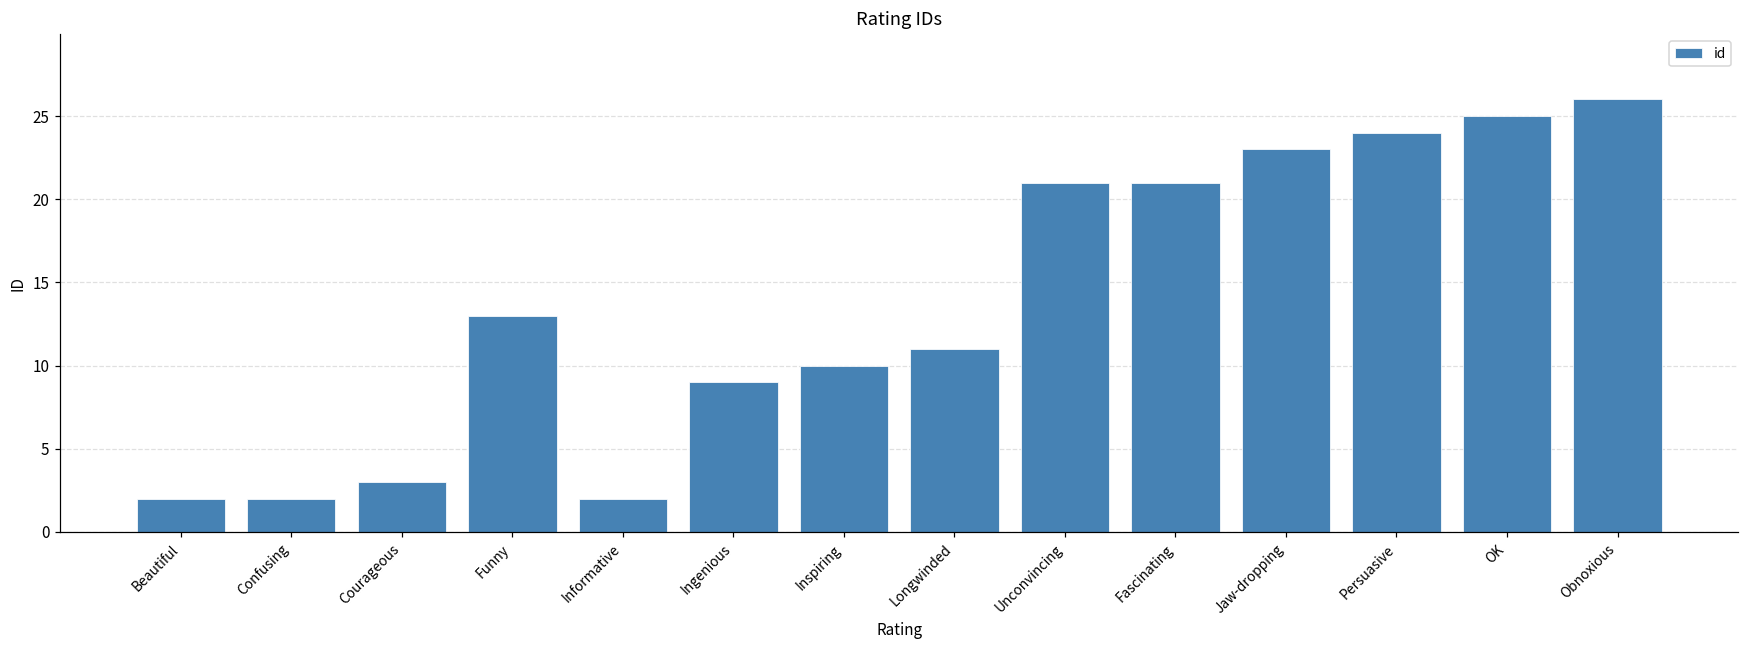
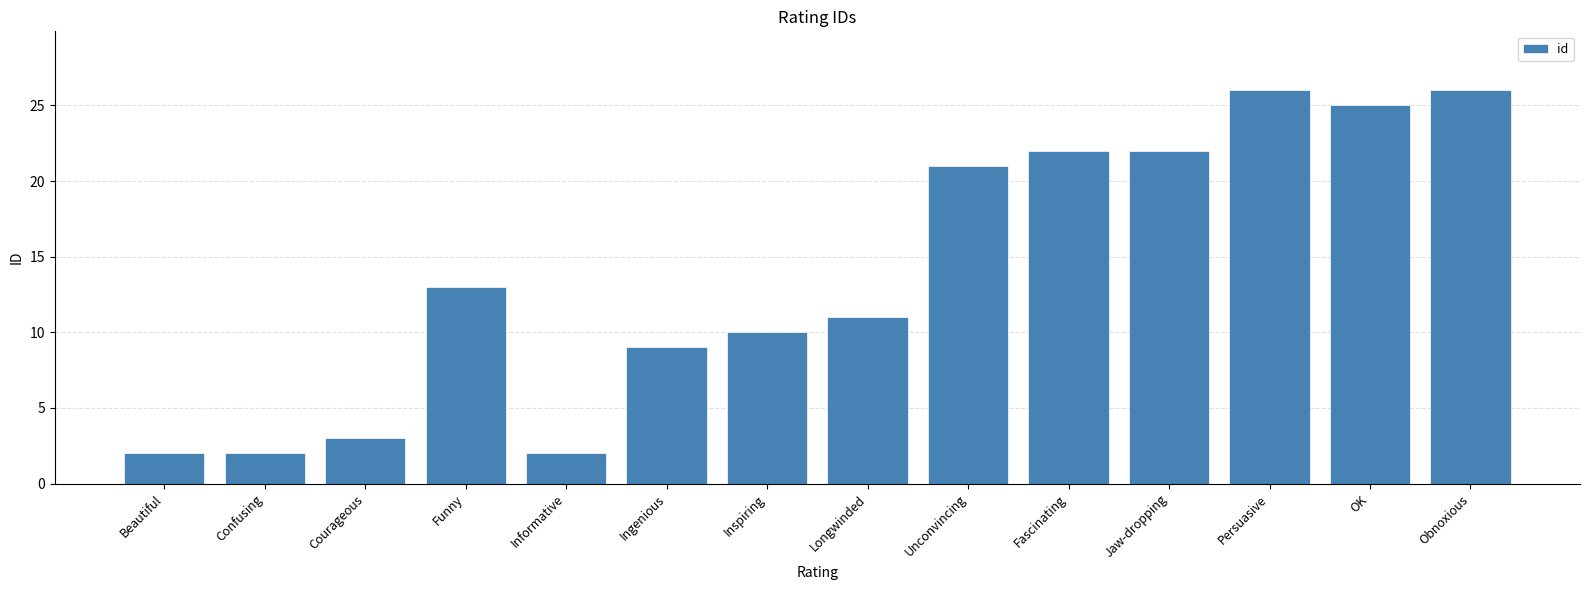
  {
    "Beautiful": 2,
    "Confusing": 2,
    "Courageous": 3,
    "Funny": 13,
    "Informative": 2,
    "Ingenious": 9,
    "Inspiring": 10,
    "Longwinded": 11,
    "Unconvincing": 21,
-   "Fascinating": 21,
-   "Jaw-dropping": 23,
-   "Persuasive": 24,
+   "Fascinating": 22,
+   "Jaw-dropping": 22,
+   "Persuasive": 26,
    "OK": 25,
    "Obnoxious": 26
  }
